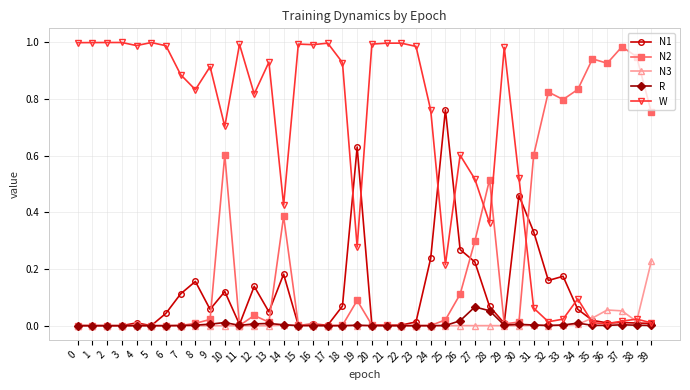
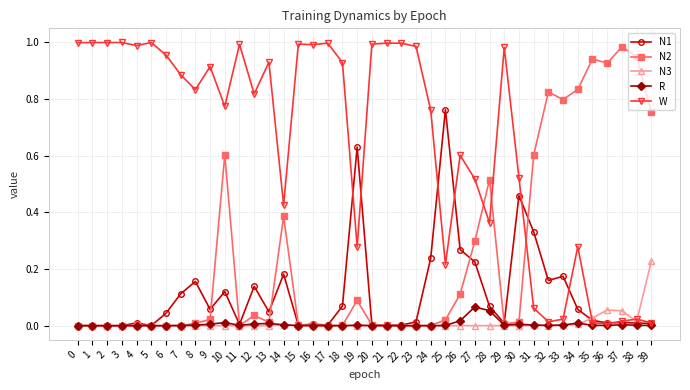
  {
    "N2": {
      "9": 0.02,
      "10": 0.60,
      "12": 0.04,
      "14": 0.39,
      "19": 0.09,
      "25": 0.02,
      "26": 0.11,
      "27": 0.30,
      "28": 0.52,
      "31": 0.60,
      "32": 0.83,
      "33": 0.80,
      "34": 0.83,
      "35": 0.94,
      "36": 0.93,
      "37": 0.98,
      "39": 0.75
    },
    "N3": {
      "10": 0.00,
      "26": 0.00,
      "27": 0.00,
      "28": 0.00,
      "36": 0.06,
      "37": 0.05,
      "39": 0.23
    },
    "W": {
      "0": 1.00,
      "1": 1.00,
      "2": 1.00,
      "3": 1.00,
      "4": 0.99,
      "5": 1.00,
-     "6": 0.99,
+     "6": 0.96,
      "7": 0.89,
      "8": 0.83,
      "9": 0.91,
-     "10": 0.70,
+     "10": 0.77,
      "11": 0.99,
      "12": 0.82,
      "13": 0.93,
      "14": 0.43,
      "15": 0.99,
      "16": 0.99,
      "17": 1.00,
      "18": 0.93,
      "19": 0.28,
      "20": 0.99,
      "21": 1.00,
      "22": 1.00,
      "23": 0.99,
      "24": 0.76,
      "25": 0.22,
      "26": 0.60,
      "27": 0.52,
      "28": 0.36,
      "29": 0.98,
      "30": 0.52,
      "31": 0.06,
      "32": 0.01,
      "33": 0.02,
-     "34": 0.09
+     "34": 0.28
    }
  }
